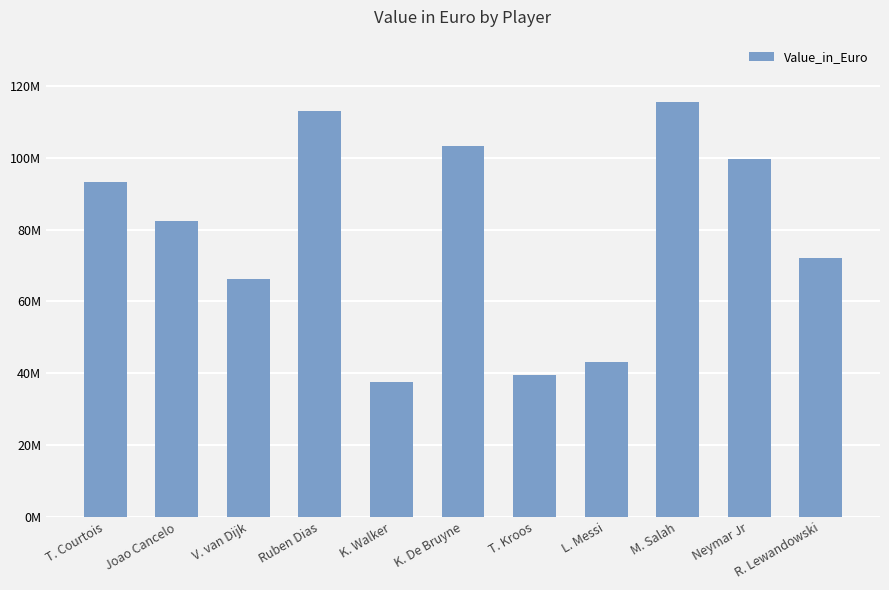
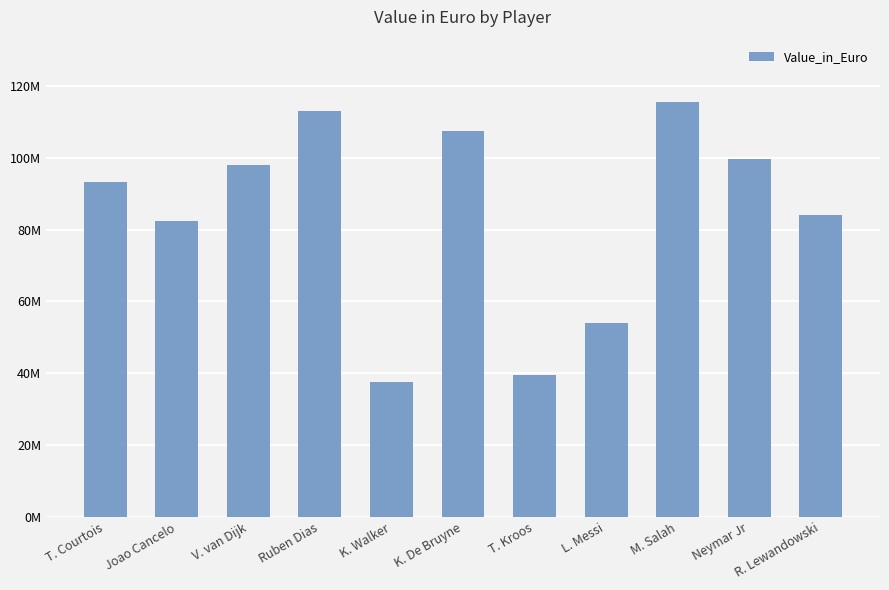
  {
    "T. Courtois": 93000000,
    "Joao Cancelo": 83000000,
-   "V. van Dijk": 66000000,
+   "V. van Dijk": 98000000,
    "Ruben Dias": 113000000,
    "K. Walker": 38000000,
-   "K. De Bruyne": 103000000,
+   "K. De Bruyne": 108000000,
    "T. Kroos": 39000000,
-   "L. Messi": 43000000,
+   "L. Messi": 54000000,
    "M. Salah": 116000000,
    "Neymar Jr": 100000000,
-   "R. Lewandowski": 72000000
+   "R. Lewandowski": 84000000
  }
